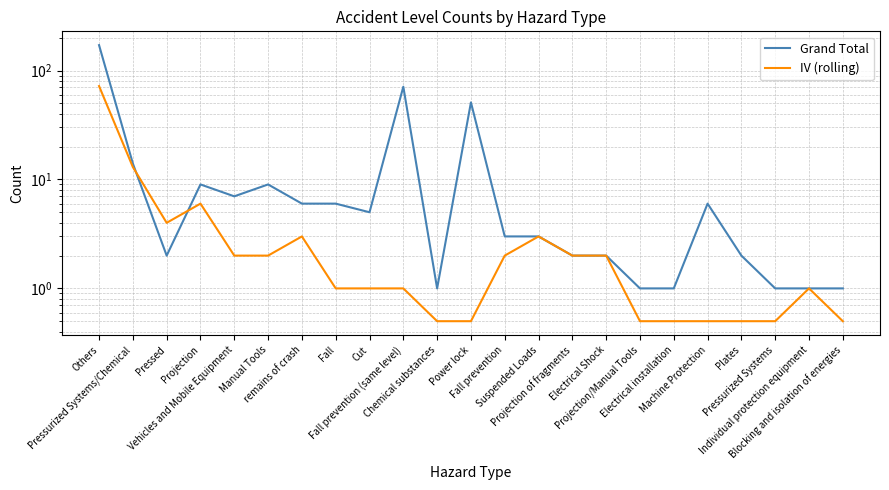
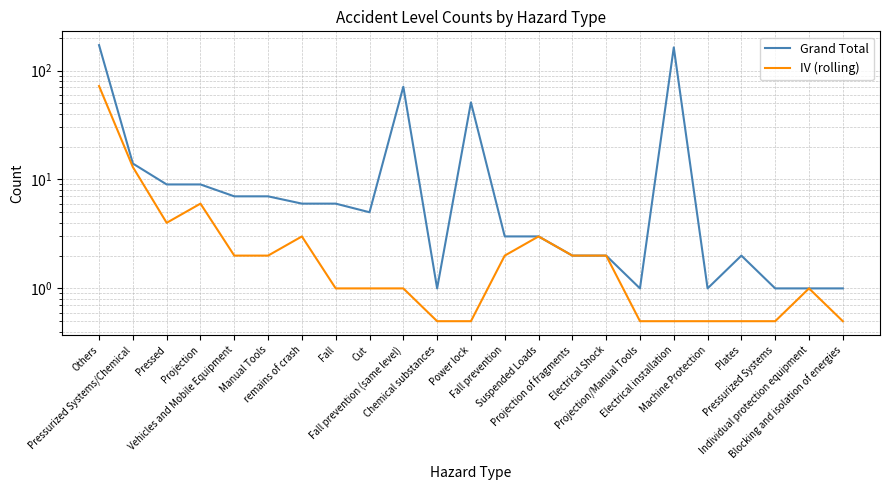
  {
    "Grand Total": {
      "Others": 170,
      "Pressurized Systems/Chemical": 14,
-     "Pressed": 2,
+     "Pressed": 9,
      "Projection": 9,
      "Vehicles and Mobile Equipment": 7,
-     "Manual Tools": 9,
+     "Manual Tools": 7,
      "remains of crash": 6,
      "Fall": 6,
      "Cut": 5,
      "Fall prevention (same level)": 70,
      "Chemical substances": 1,
      "Power lock": 50,
      "Fall prevention": 3,
      "Projection/Manual Tools": 1,
-     "Electrical installation": 1,
-     "Machine Protection": 6,
+     "Electrical installation": 160,
+     "Machine Protection": 1,
      "Plates": 2,
      "Pressurized Systems": 1,
      "Blocking and isolation of energies": 1
    },
    "IV (rolling)": {
      "Others": 70,
      "Pressurized Systems/Chemical": 13,
      "Pressed": 4,
      "Projection": 6,
      "Vehicles and Mobile Equipment": 2,
      "Manual Tools": 2,
      "remains of crash": 3,
      "Fall": 1,
      "Cut": 1,
      "Fall prevention (same level)": 1,
      "Chemical substances": 0.5,
      "Power lock": 0.5,
      "Fall prevention": 2,
      "Projection/Manual Tools": 0.5,
      "Electrical installation": 0.5,
      "Machine Protection": 0.5,
      "Plates": 0.5,
      "Pressurized Systems": 0.5,
      "Blocking and isolation of energies": 0.5
    }
  }
